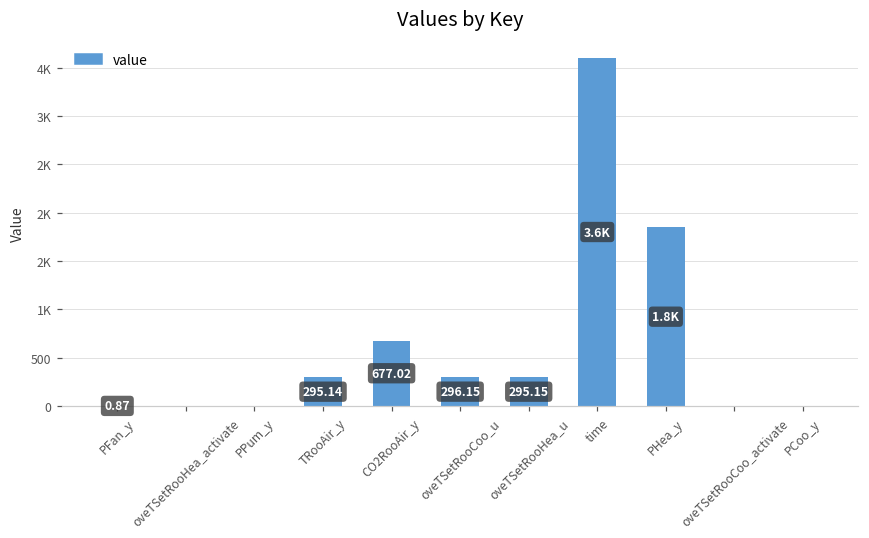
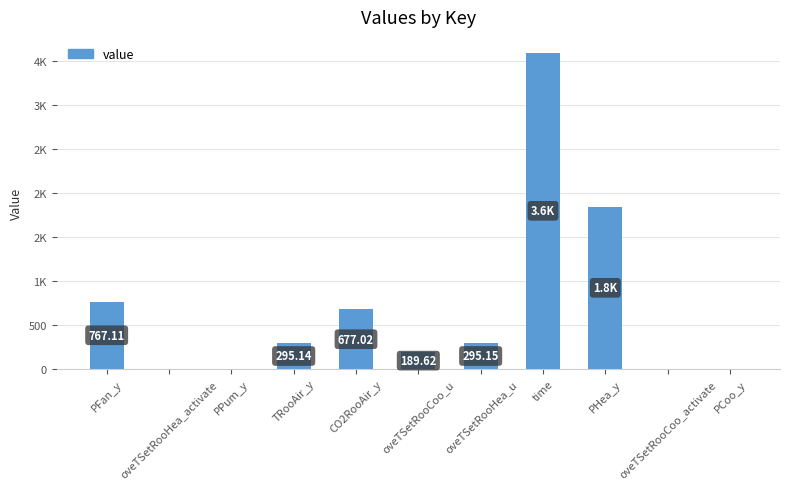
  {
-   "PFan_y": 0.87,
-   "oveTSetRooCoo_u": 296.15
+   "PFan_y": 767.11,
+   "oveTSetRooCoo_u": 189.62
  }
